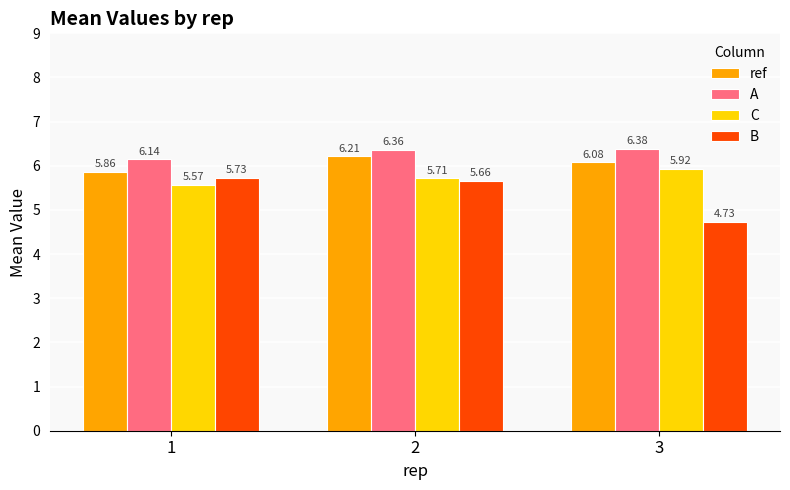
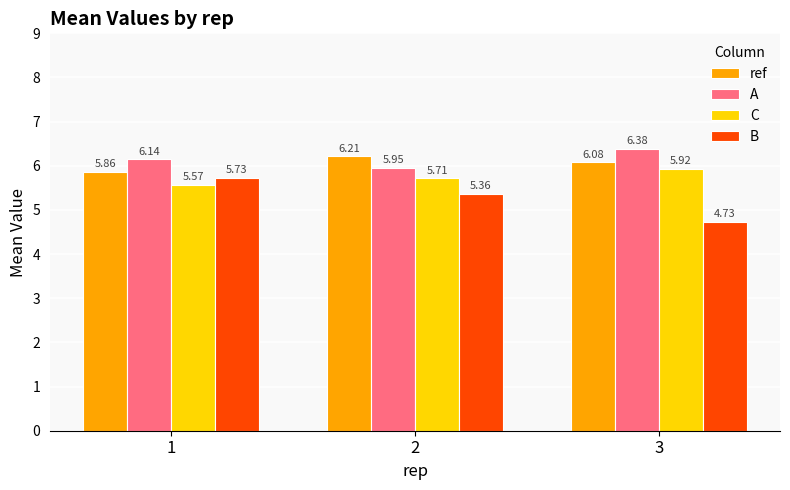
  {
    "A": {
      "1": 6.14,
-     "2": 6.36,
+     "2": 5.95,
      "3": 6.38
    },
    "B": {
      "1": 5.73,
-     "2": 5.66,
+     "2": 5.36,
      "3": 4.73
    }
  }
